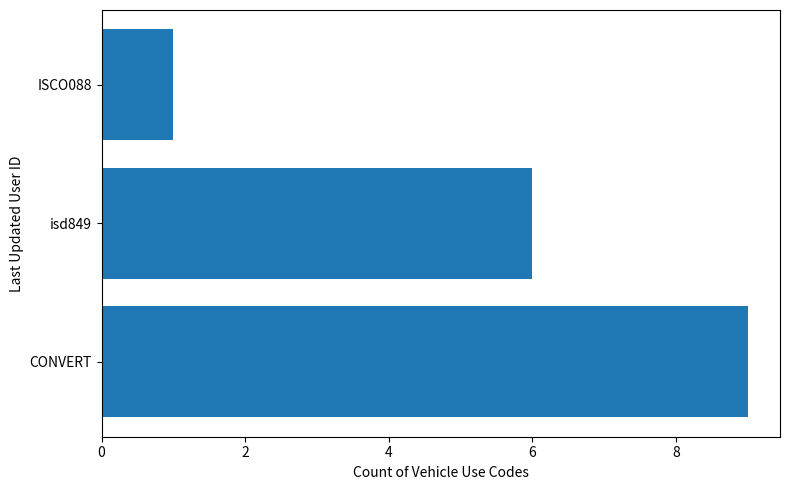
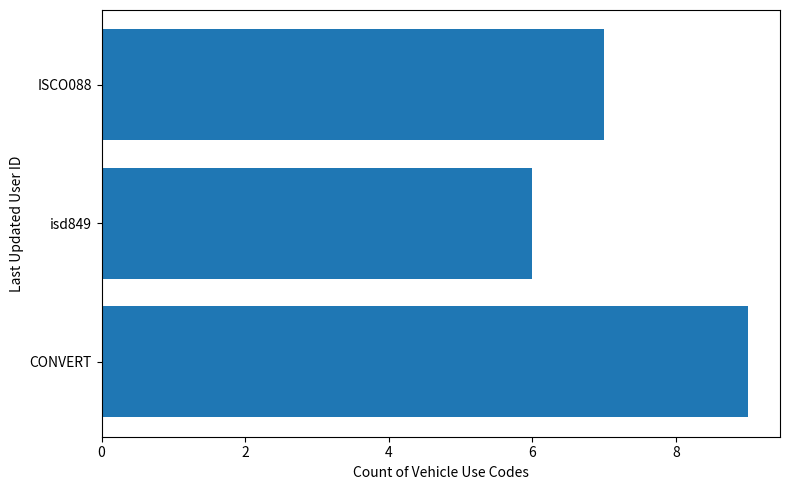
  {
-   "ISCO088": 1,
+   "ISCO088": 7,
    "isd849": 6,
    "CONVERT": 9
  }
